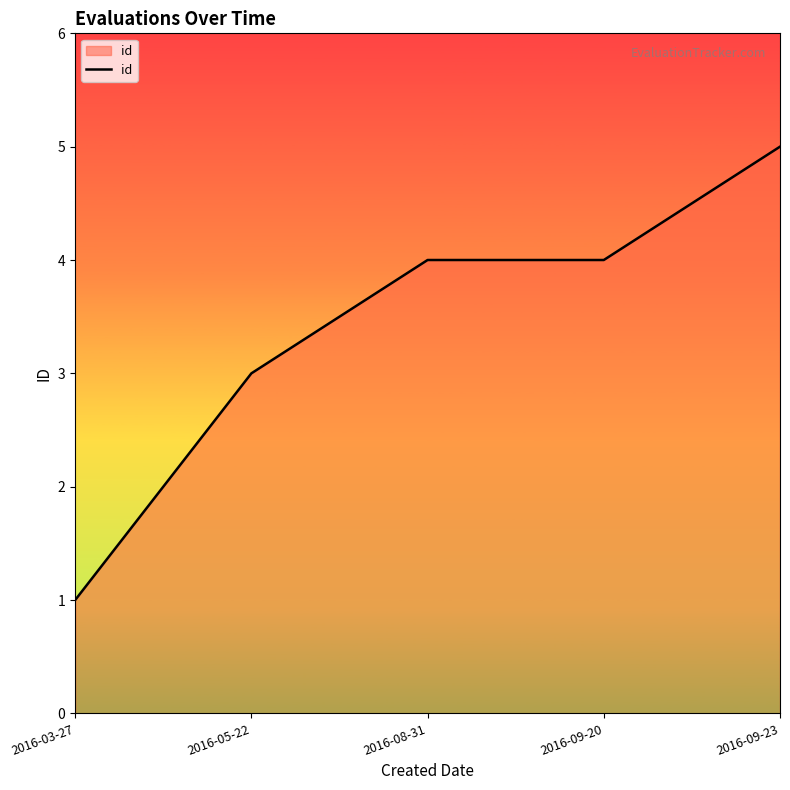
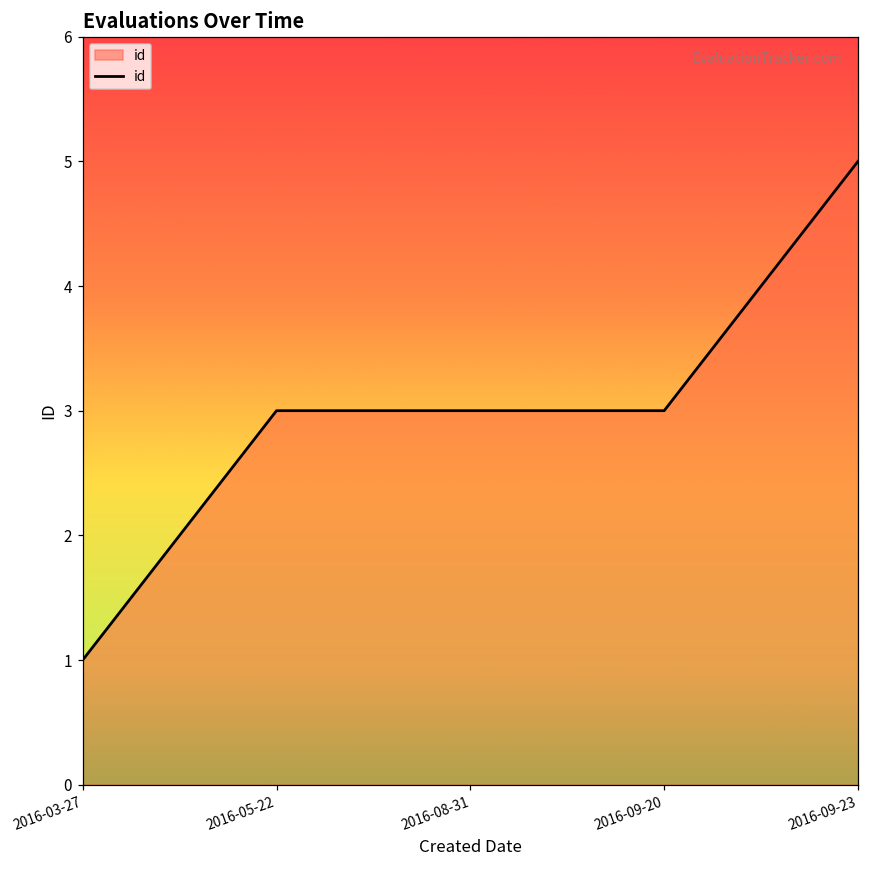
  {
    "2016-03-27": 1,
    "2016-05-22": 3,
-   "2016-08-31": 4,
-   "2016-09-20": 4,
+   "2016-08-31": 3,
+   "2016-09-20": 3,
    "2016-09-23": 5
  }
